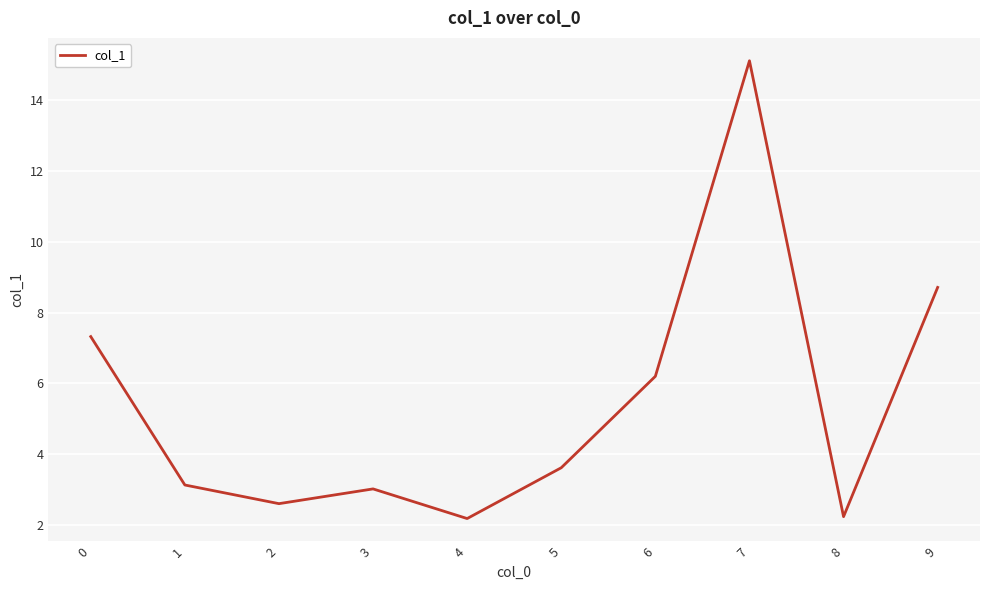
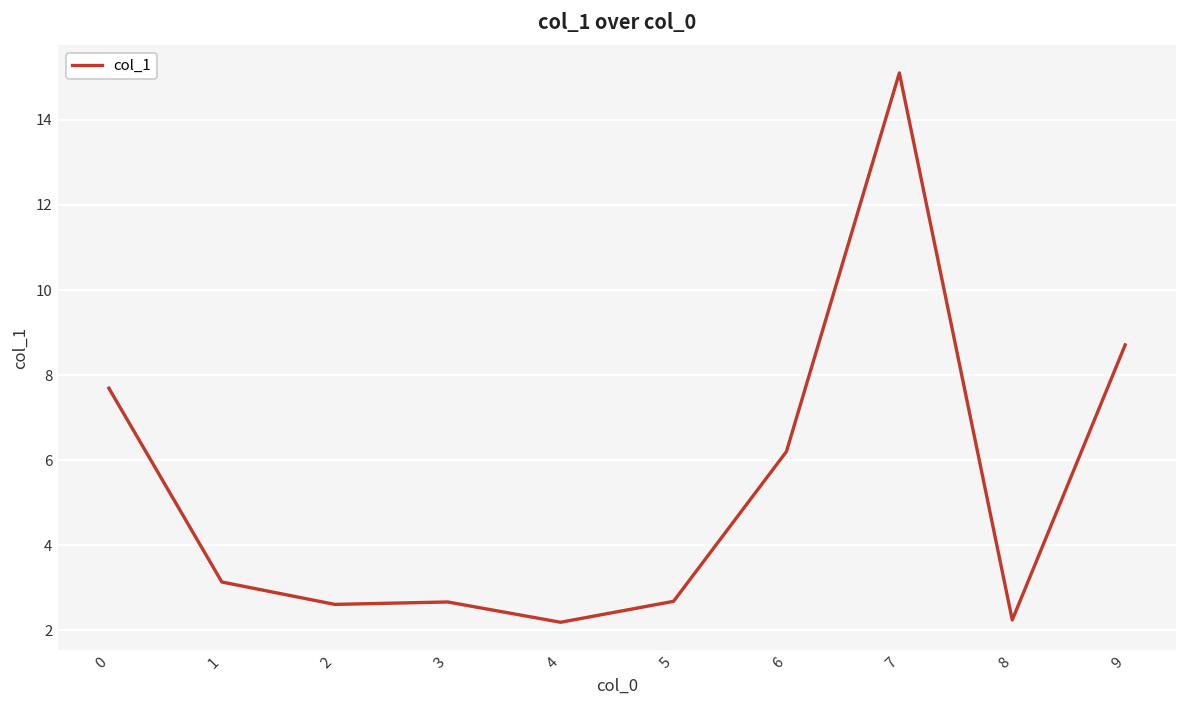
  {
-   "0": 7.3,
+   "0": 7.7,
    "1": 3.1,
    "2": 2.6,
-   "3": 3.0,
+   "3": 2.7,
    "4": 2.2,
-   "5": 3.6,
+   "5": 2.7,
    "6": 6.2,
    "7": 15.1,
    "8": 2.2,
    "9": 8.7
  }
